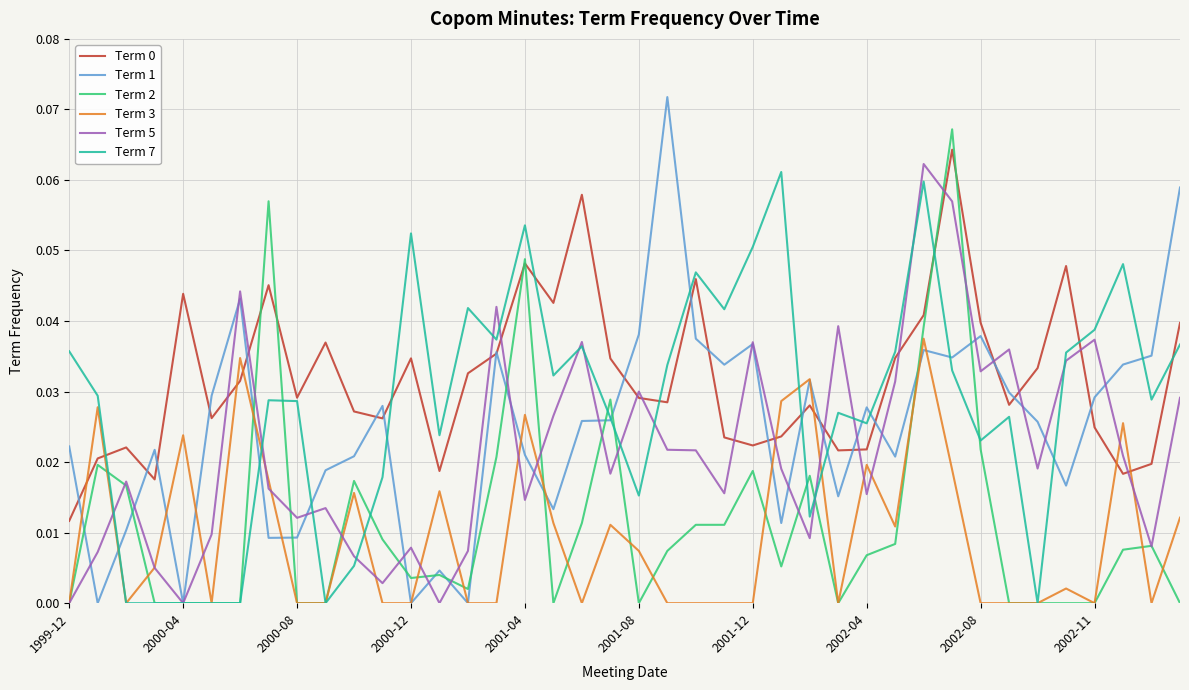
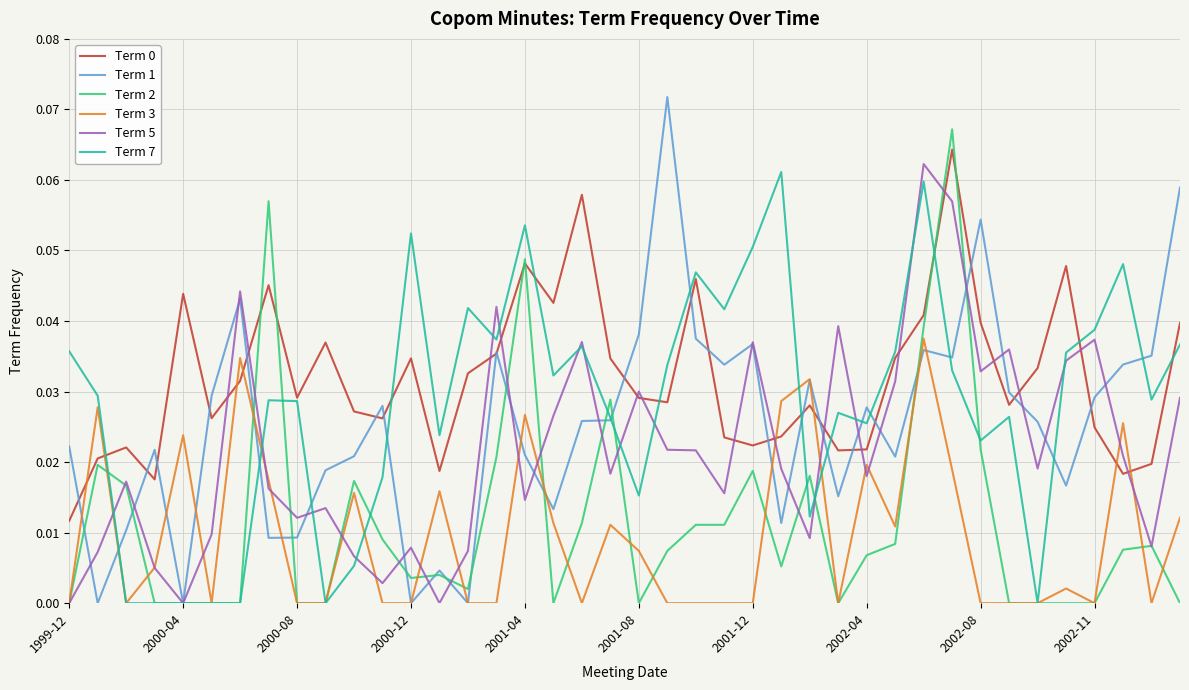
  {
    "Term 0": {
      "1999-12": 0.012,
      "2000-04": 0.044,
      "2000-08": 0.029,
      "2000-12": 0.035,
      "2001-04": 0.048,
      "2001-08": 0.029,
      "2001-12": 0.022,
      "2002-04": 0.022,
      "2002-08": 0.040,
      "2002-11": 0.025
    },
    "Term 1": {
      "1999-12": 0.022,
      "2000-08": 0.009,
      "2001-04": 0.021,
      "2001-08": 0.038,
      "2002-04": 0.028,
-     "2002-08": 0.038,
+     "2002-08": 0.054,
      "2002-11": 0.029
    },
    "Term 3": {
      "2000-04": 0.024,
      "2001-04": 0.027,
      "2001-08": 0.007,
      "2001-12": 0.000,
      "2002-04": 0.020,
      "2002-08": 0.000
    },
    "Term 5": {
      "2000-08": 0.012,
      "2000-12": 0.008,
      "2001-04": 0.015,
      "2001-08": 0.030,
-     "2002-04": 0.015,
+     "2002-04": 0.018,
      "2002-08": 0.033,
      "2002-11": 0.037
    }
  }
